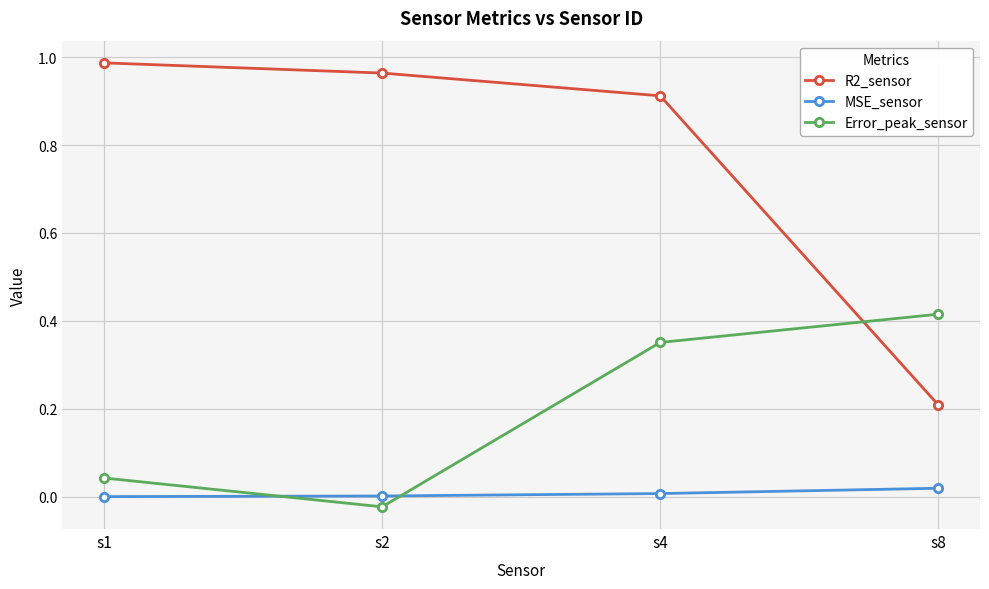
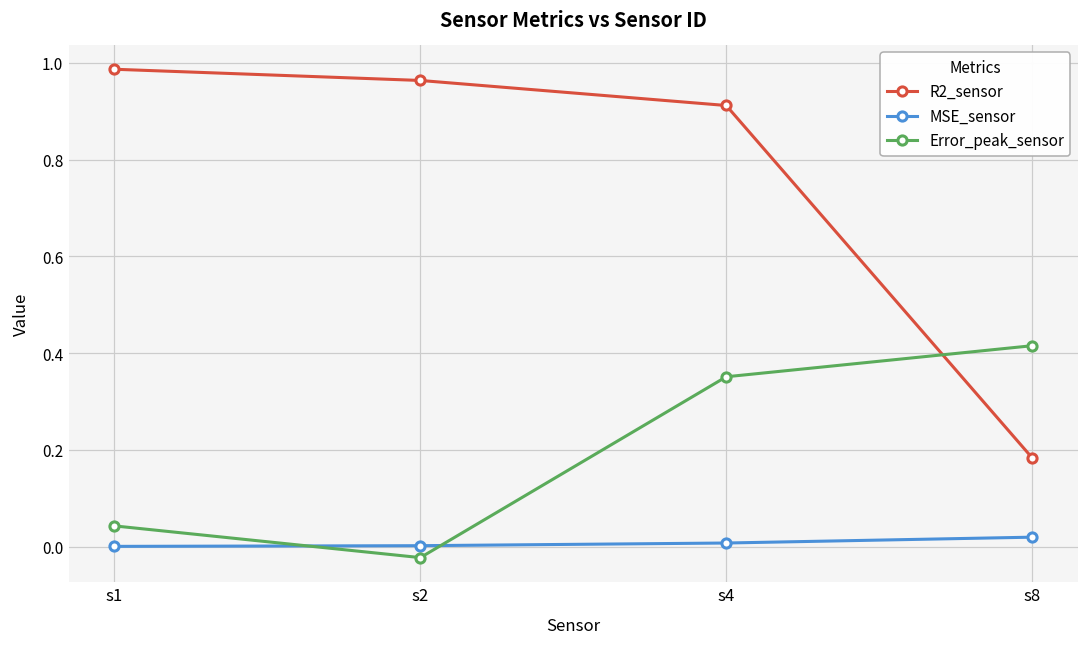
  {
    "R2_sensor": {
      "s1": 0.99,
      "s2": 0.96,
      "s4": 0.91,
-     "s8": 0.21
+     "s8": 0.18
    },
    "MSE_sensor": {
      "s1": 0.00,
      "s2": 0.00,
      "s4": 0.01,
      "s8": 0.02
    },
    "Error_peak_sensor": {
      "s1": 0.04,
      "s2": -0.02,
      "s4": 0.35,
      "s8": 0.42
    }
  }
